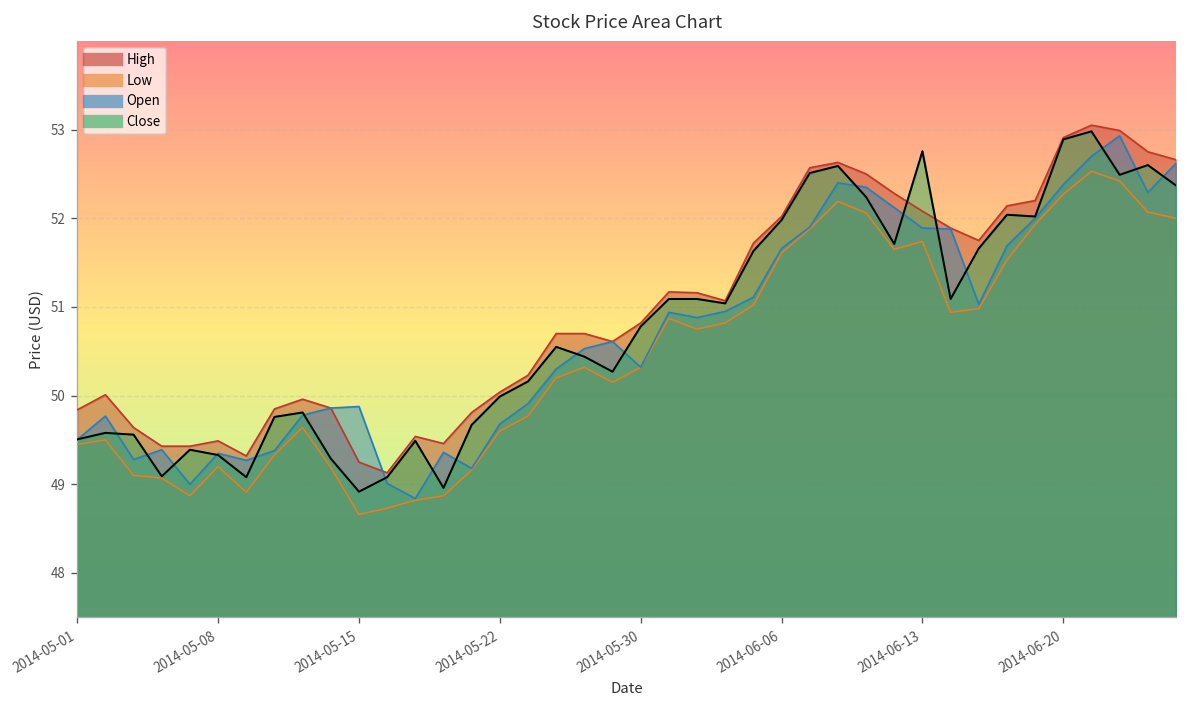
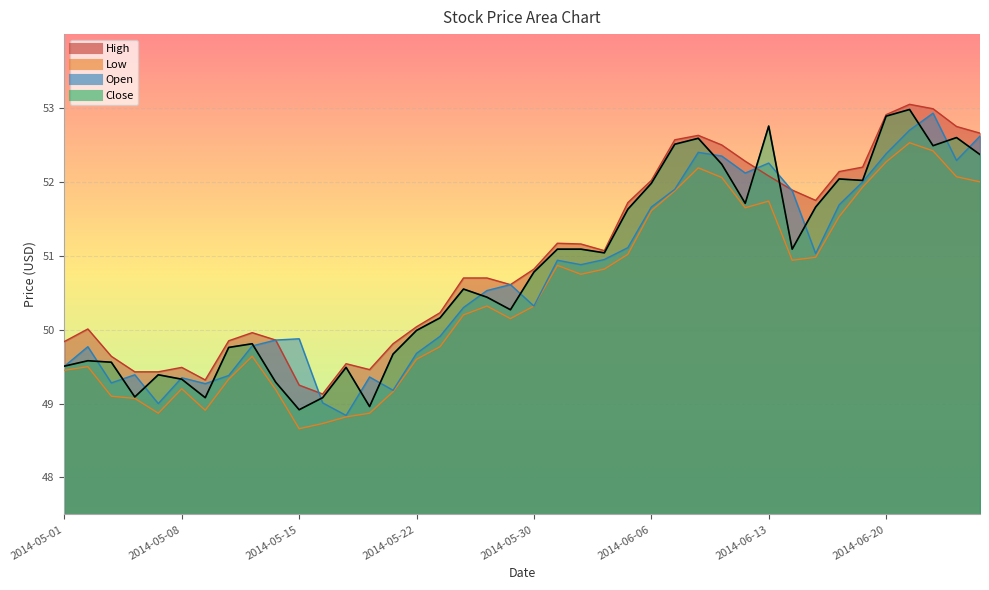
  {
    "Open": {
      "2014-05-15": 49.9,
      "2014-05-22": 49.7,
      "2014-06-06": 51.7,
-     "2014-06-13": 51.9,
+     "2014-06-13": 52.3,
      "2014-06-20": 52.4
    },
    "Close": {
      "2014-05-15": 48.9,
      "2014-05-22": 50.0,
      "2014-05-30": 50.8,
      "2014-06-06": 52.0,
      "2014-06-13": 52.8
    }
  }
